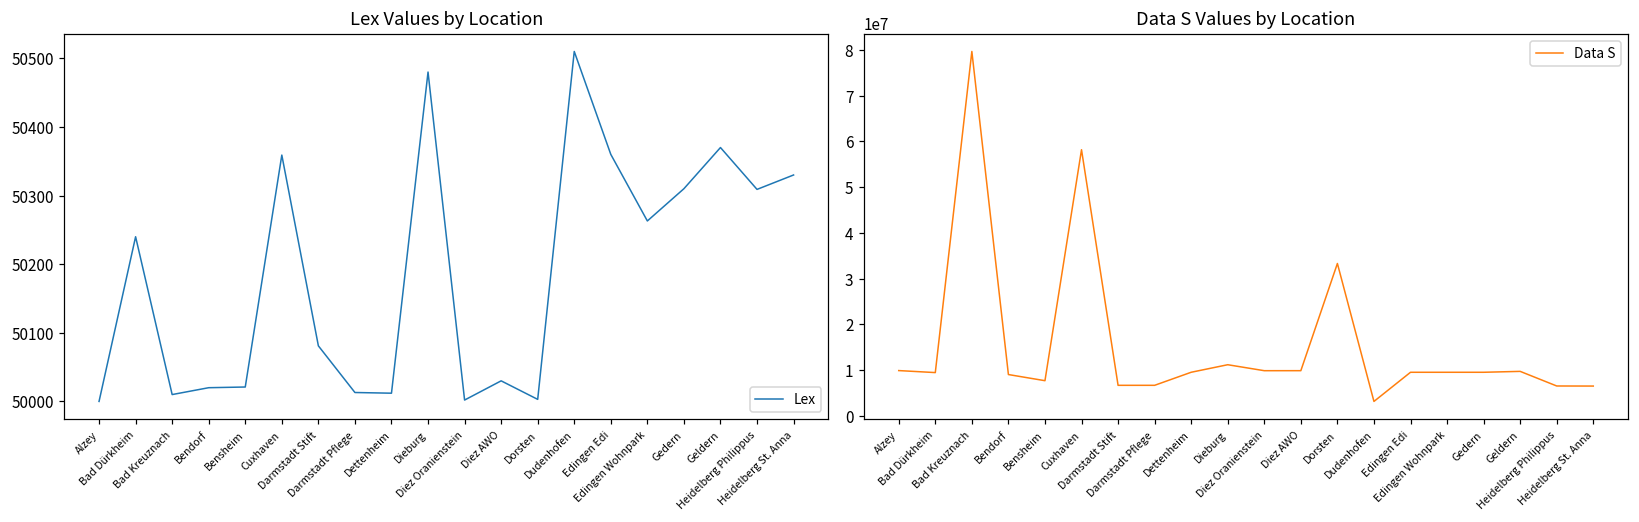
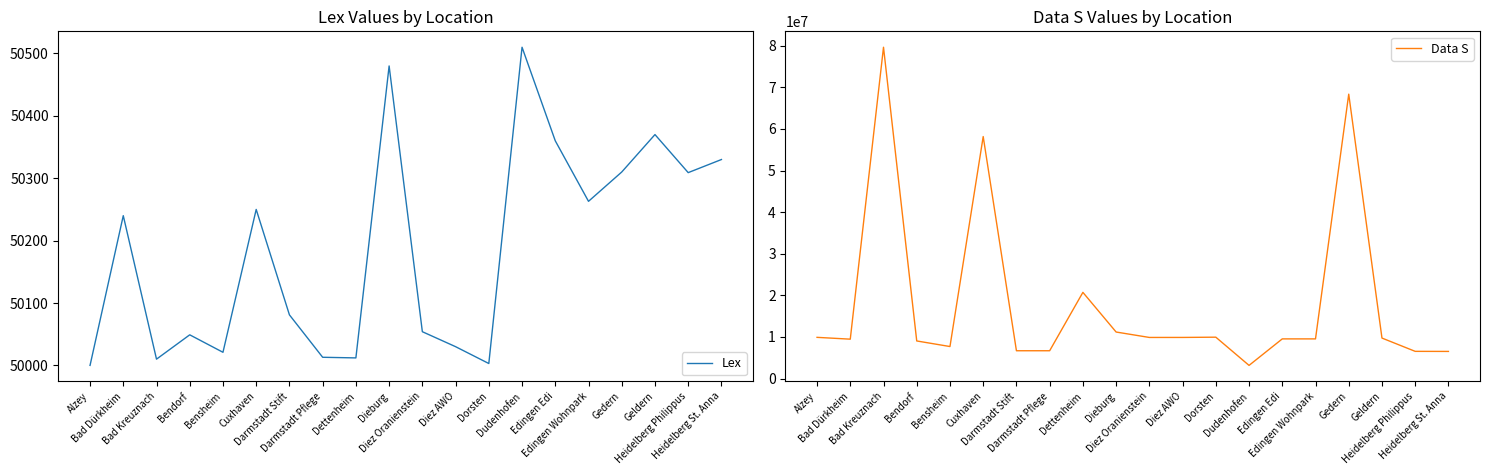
  {
    "Lex Values by Location": {
      "Alzey": 50000,
      "Bad Dürkheim": 50240,
      "Bad Kreuznach": 50010,
-     "Bendorf": 50020,
+     "Bendorf": 50050,
      "Bensheim": 50020,
-     "Cuxhaven": 50360,
+     "Cuxhaven": 50250,
      "Darmstadt Stift": 50080,
      "Darmstadt Pflege": 50010,
      "Dettenheim": 50010,
      "Dieburg": 50480,
-     "Diez Oranienstein": 50000,
+     "Diez Oranienstein": 50050,
      "Diez AWO": 50030,
      "Dorsten": 50000,
      "Dudenhofen": 50510,
      "Edingen Edi": 50360,
      "Edingen Wohnpark": 50260,
      "Gedern": 50310,
      "Geldern": 50370,
      "Heidelberg Philippus": 50310,
      "Heidelberg St. Anna": 50330
    },
    "Data S Values by Location": {
      "Alzey": 10000000,
      "Bad Dürkheim": 9000000,
      "Bad Kreuznach": 80000000,
      "Bendorf": 9000000,
      "Bensheim": 8000000,
      "Cuxhaven": 58000000,
      "Darmstadt Stift": 7000000,
      "Darmstadt Pflege": 7000000,
-     "Dettenheim": 10000000,
+     "Dettenheim": 21000000,
      "Dieburg": 11000000,
      "Diez Oranienstein": 10000000,
      "Diez AWO": 10000000,
-     "Dorsten": 33000000,
+     "Dorsten": 10000000,
      "Dudenhofen": 3000000,
      "Edingen Edi": 10000000,
      "Edingen Wohnpark": 10000000,
-     "Gedern": 10000000,
+     "Gedern": 68000000,
      "Geldern": 10000000,
      "Heidelberg Philippus": 7000000,
      "Heidelberg St. Anna": 7000000
    }
  }
